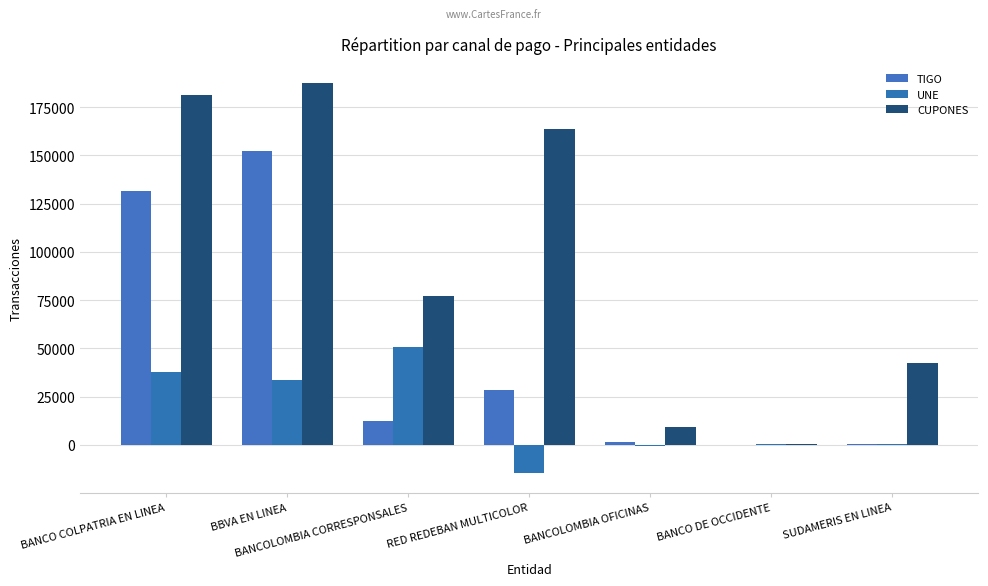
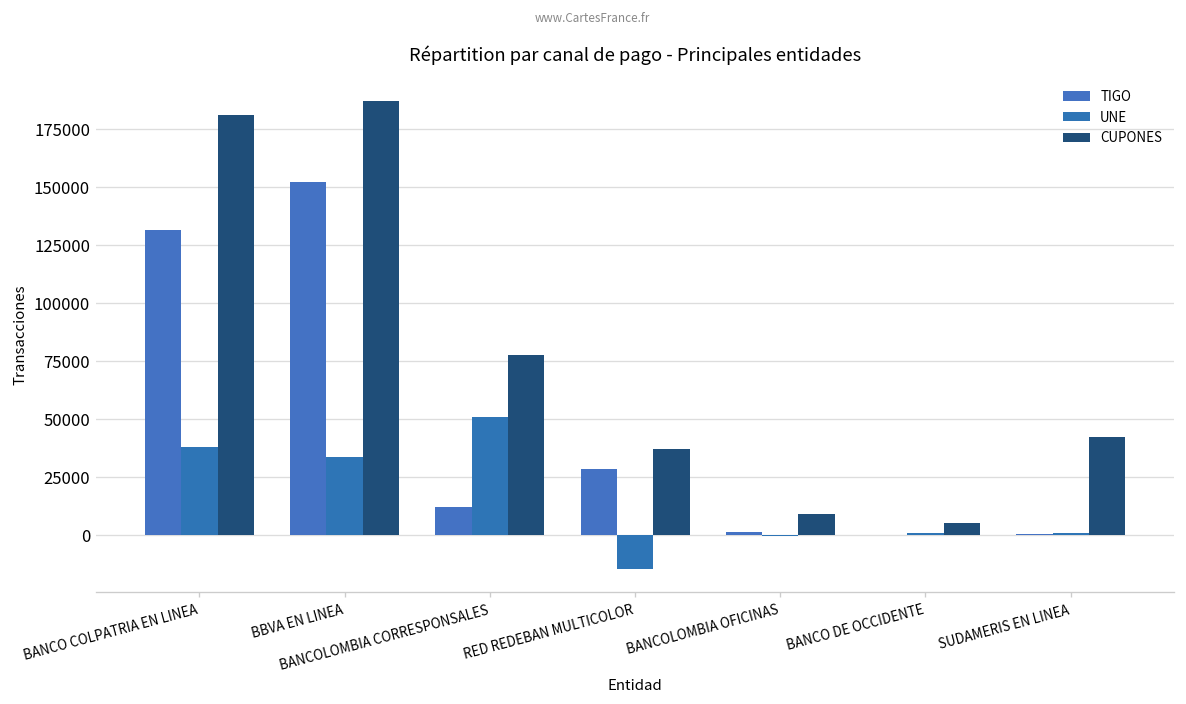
  {
    "CUPONES": {
      "BANCO COLPATRIA EN LINEA": 181000,
      "BBVA EN LINEA": 187000,
      "BANCOLOMBIA CORRESPONSALES": 77000,
-     "RED REDEBAN MULTICOLOR": 164000,
+     "RED REDEBAN MULTICOLOR": 37000,
      "BANCOLOMBIA OFICINAS": 9000,
-     "BANCO DE OCCIDENTE": 1000,
+     "BANCO DE OCCIDENTE": 5000,
      "SUDAMERIS EN LINEA": 42000
    }
  }
